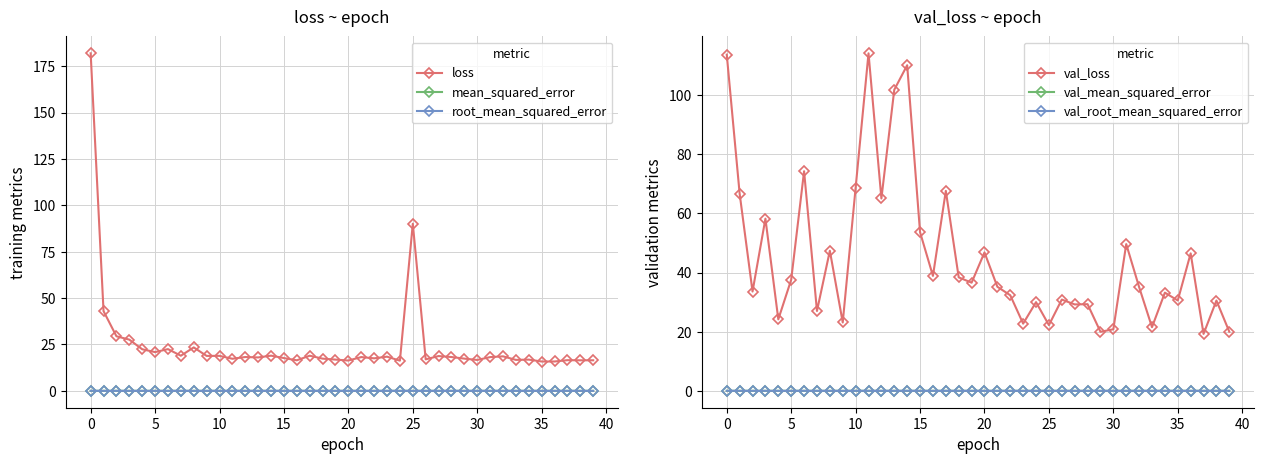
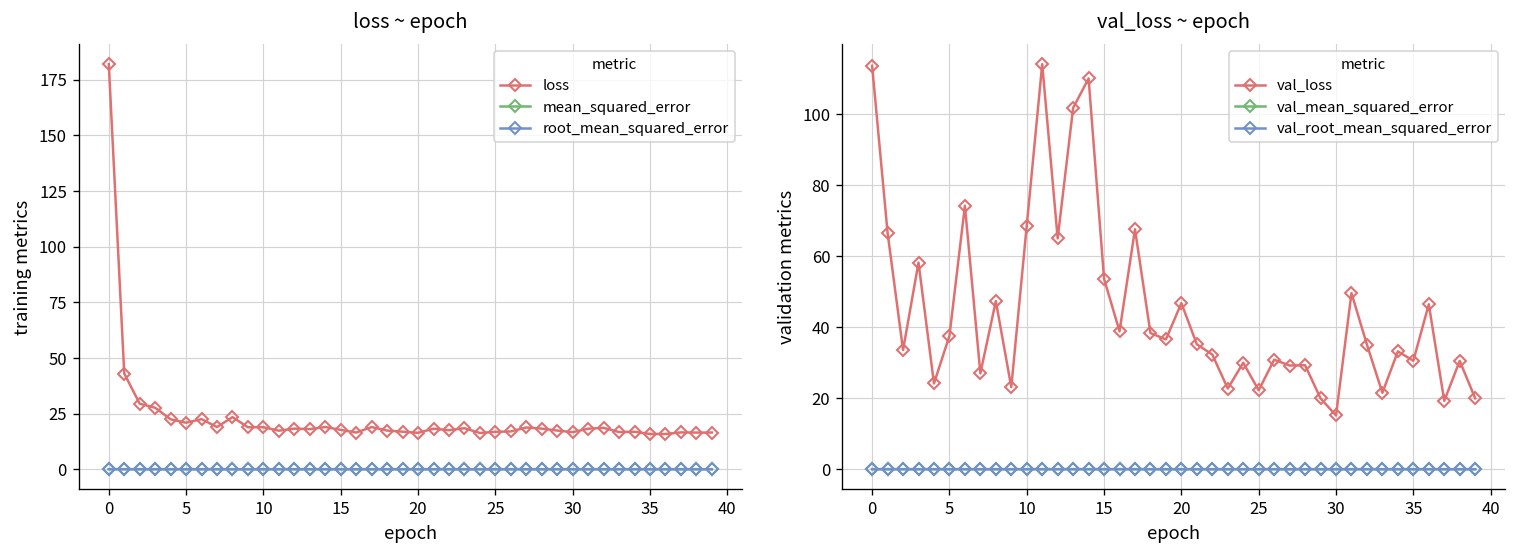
  {
    "loss ~ epoch": {
      "loss": {
        "0": 182,
        "5": 21,
        "10": 19,
        "15": 18,
        "20": 16,
-       "25": 90,
+       "25": 17,
        "30": 17,
        "35": 16
      },
      "root_mean_squared_error": {
        "0": 0,
        "5": 0,
        "10": 0,
        "15": 0,
        "20": 0,
        "25": 0,
        "30": 0,
        "35": 0
      }
    },
    "val_loss ~ epoch": {
      "val_loss": {
        "0": 114,
        "5": 38,
        "10": 69,
        "15": 54,
        "20": 47,
        "25": 22,
-       "30": 21,
+       "30": 15,
        "35": 31
      },
      "val_root_mean_squared_error": {
        "0": 0,
        "5": 0,
        "10": 0,
        "15": 0,
        "20": 0,
        "25": 0,
        "30": 0,
        "35": 0
      }
    }
  }
